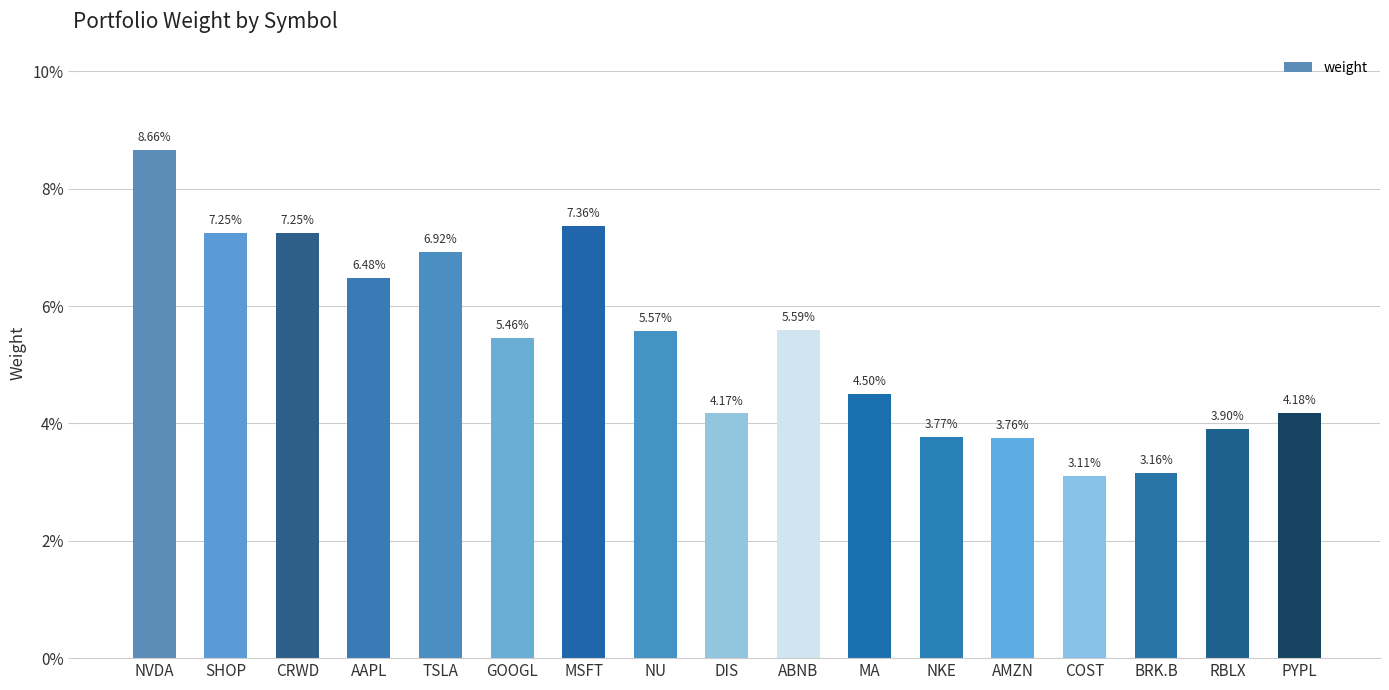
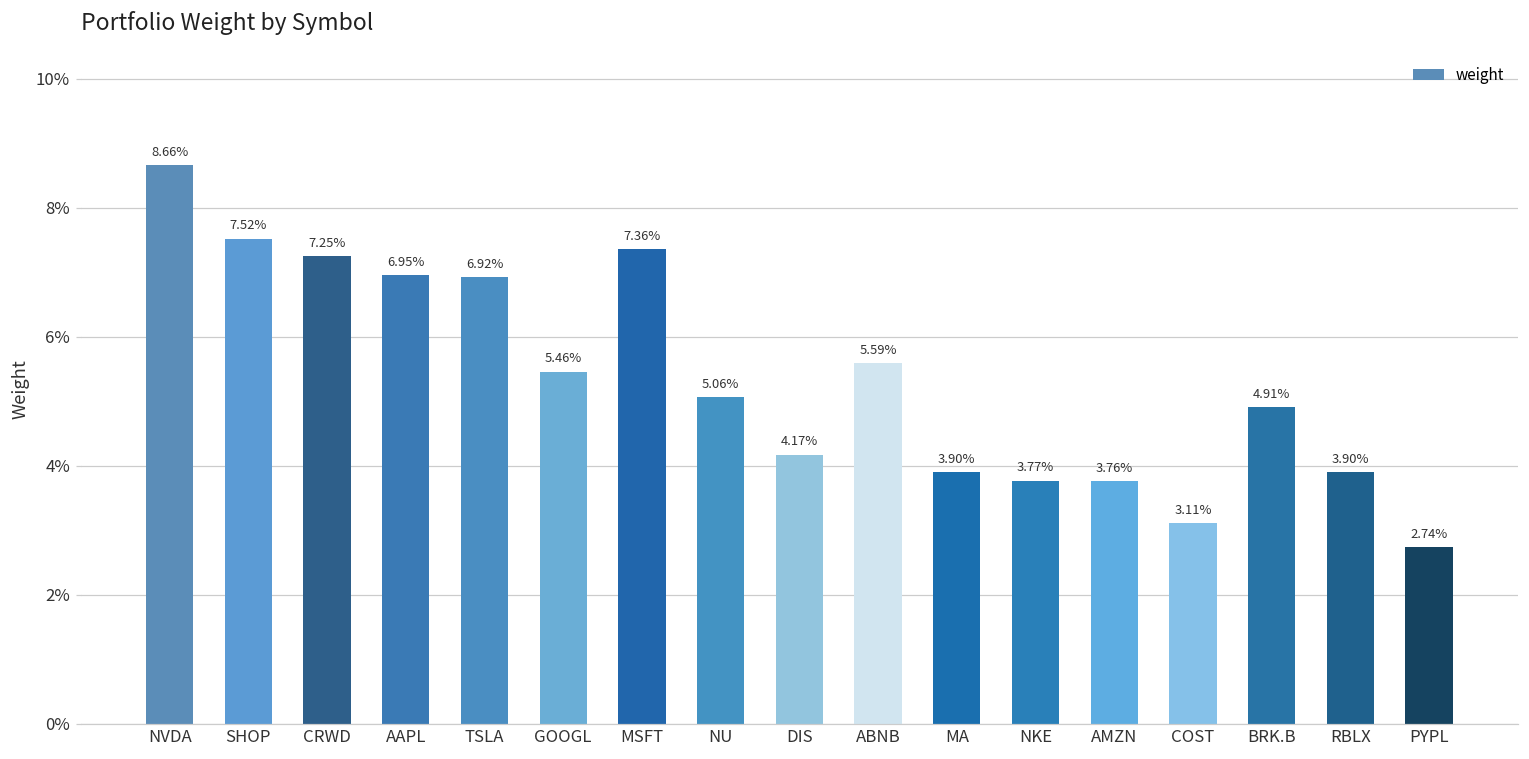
  {
    "NVDA": "8.66%",
-   "SHOP": "7.25%",
+   "SHOP": "7.52%",
    "CRWD": "7.25%",
-   "AAPL": "6.48%",
+   "AAPL": "6.95%",
    "TSLA": "6.92%",
    "GOOGL": "5.46%",
    "MSFT": "7.36%",
-   "NU": "5.57%",
+   "NU": "5.06%",
    "DIS": "4.17%",
    "ABNB": "5.59%",
-   "MA": "4.50%",
+   "MA": "3.90%",
    "NKE": "3.77%",
    "AMZN": "3.76%",
    "COST": "3.11%",
-   "BRK.B": "3.16%",
+   "BRK.B": "4.91%",
    "RBLX": "3.90%",
-   "PYPL": "4.18%"
+   "PYPL": "2.74%"
  }
